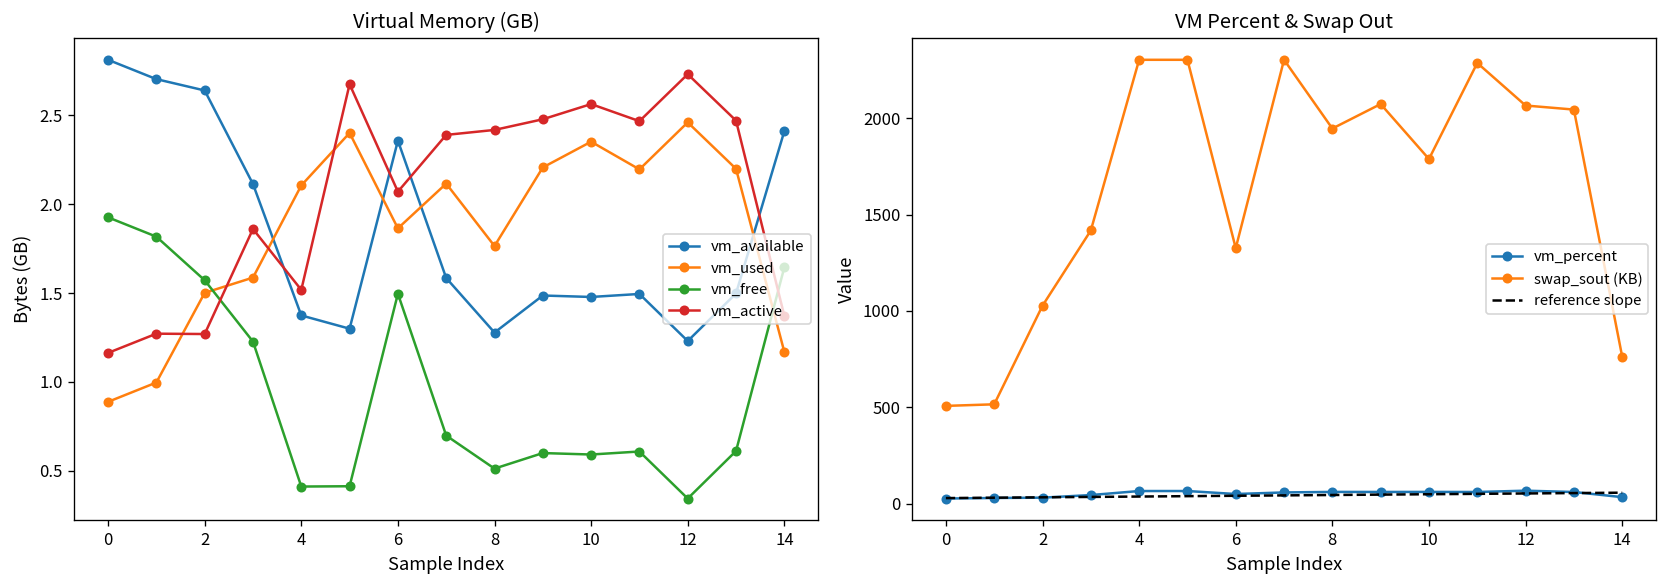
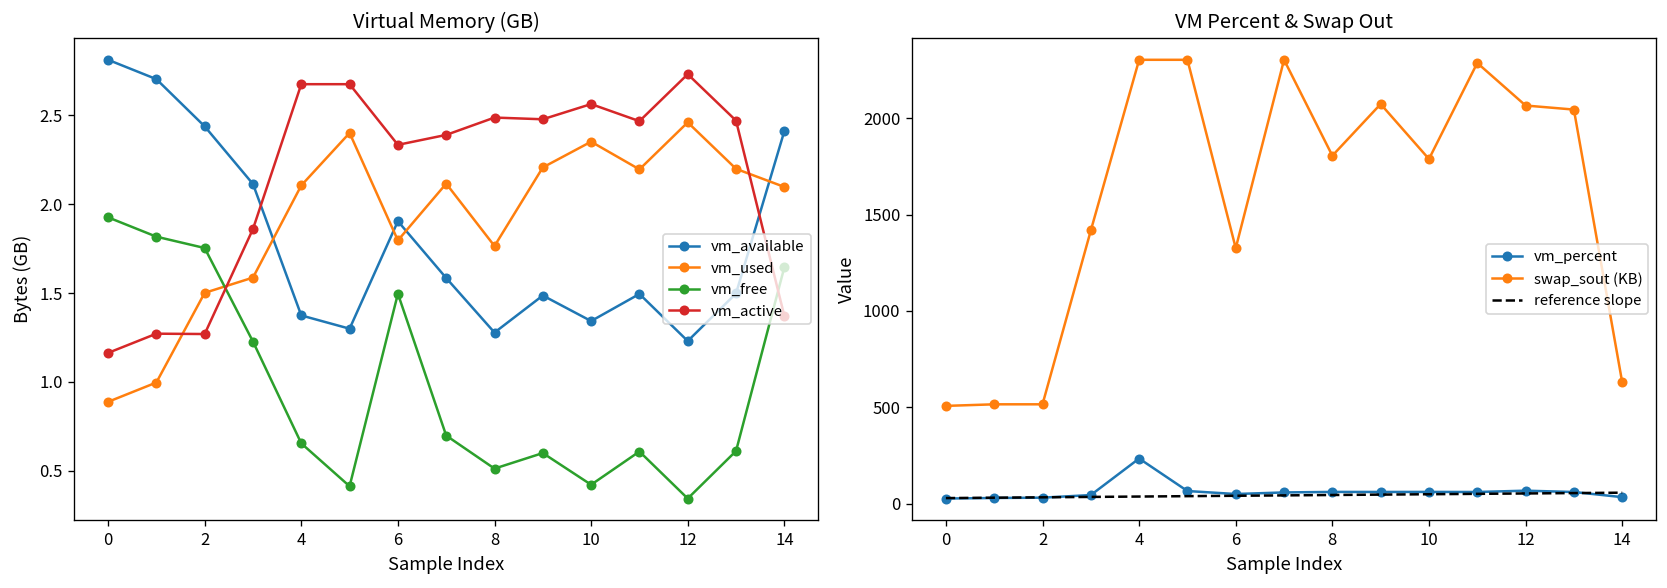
  {
    "Virtual Memory (GB)": {
      "vm_available": {
        "0": 2.81,
-       "2": 2.64,
+       "2": 2.44,
        "4": 1.37,
-       "6": 2.36,
+       "6": 1.90,
        "8": 1.28,
-       "10": 1.48,
+       "10": 1.34,
        "12": 1.23,
        "14": 2.41
      },
      "vm_used": {
        "0": 0.89,
        "2": 1.50,
        "4": 2.11,
-       "6": 1.86,
+       "6": 1.80,
        "8": 1.76,
        "10": 2.35,
        "12": 2.46,
-       "14": 1.17
+       "14": 2.10
      },
      "vm_free": {
        "0": 1.93,
-       "2": 1.57,
-       "4": 0.41,
+       "2": 1.75,
+       "4": 0.65,
        "6": 1.50,
        "8": 0.51,
-       "10": 0.59,
+       "10": 0.42,
        "12": 0.34
      },
      "vm_active": {
        "0": 1.16,
        "2": 1.27,
-       "4": 1.52,
-       "6": 2.07,
-       "8": 2.42,
+       "4": 2.67,
+       "6": 2.33,
+       "8": 2.49,
        "10": 2.56,
        "12": 2.73
      }
    },
    "VM Percent & Swap Out": {
      "vm_percent": {
-       "4": 70,
+       "4": 240,
        "8": 60,
        "14": 30
      },
      "swap_sout (KB)": {
        "0": 510,
-       "2": 1030,
+       "2": 520,
        "4": 2300,
        "6": 1330,
-       "8": 1950,
+       "8": 1800,
        "10": 1790,
        "12": 2060,
-       "14": 760
+       "14": 630
      },
      "reference slope": {
        "4": 40,
        "8": 50,
        "14": 60
      }
    }
  }
